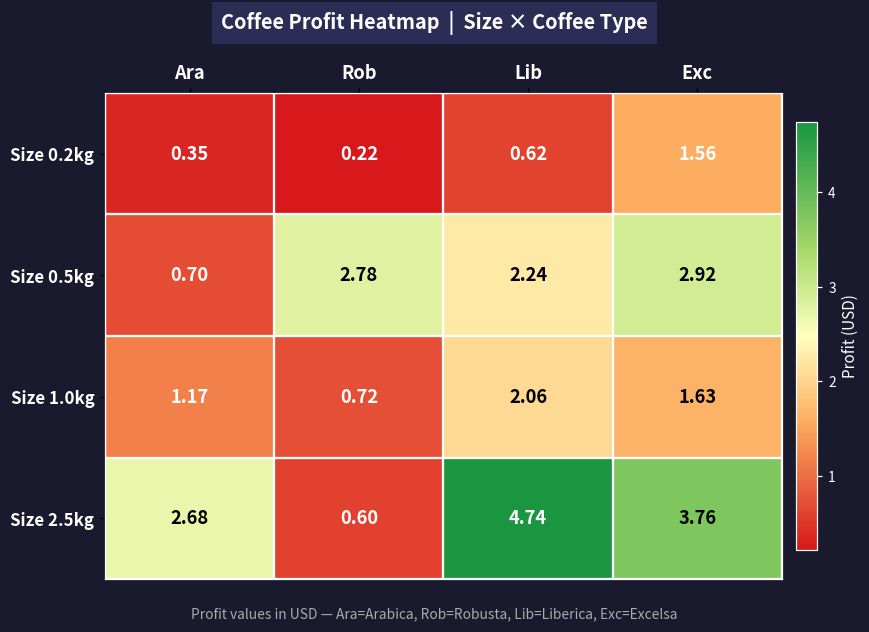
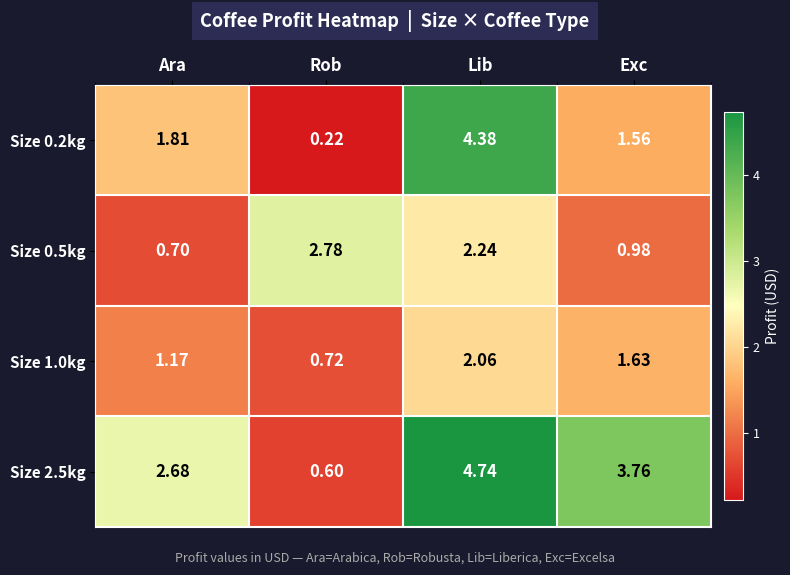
  {
    "Size 0.2kg": {
-     "Ara": 0.35,
+     "Ara": 1.81,
      "Rob": 0.22,
-     "Lib": 0.62,
+     "Lib": 4.38,
      "Exc": 1.56
    },
    "Size 0.5kg": {
      "Ara": 0.70,
      "Rob": 2.78,
      "Lib": 2.24,
-     "Exc": 2.92
+     "Exc": 0.98
    },
    "Size 1.0kg": {
      "Ara": 1.17,
      "Rob": 0.72,
      "Lib": 2.06,
      "Exc": 1.63
    },
    "Size 2.5kg": {
      "Ara": 2.68,
      "Rob": 0.60,
      "Lib": 4.74,
      "Exc": 3.76
    }
  }
